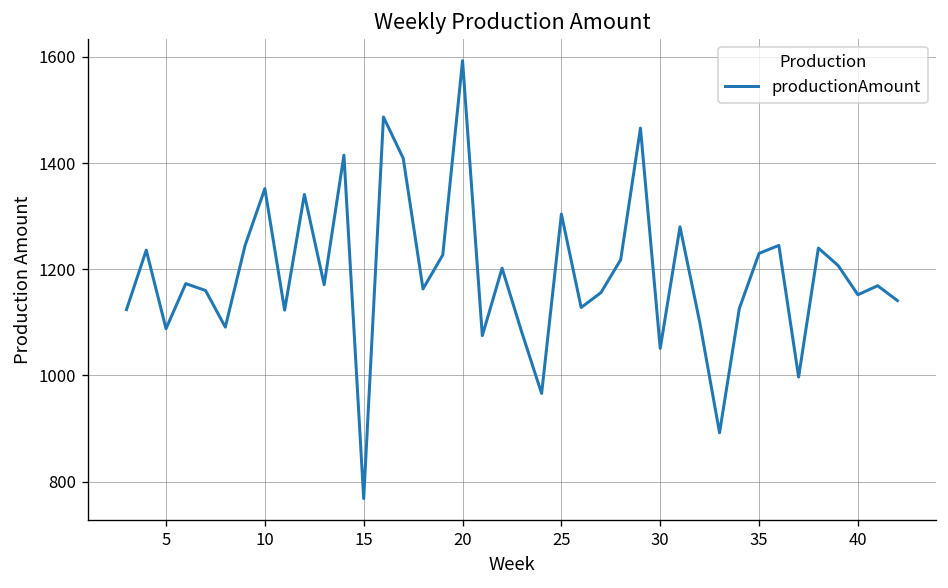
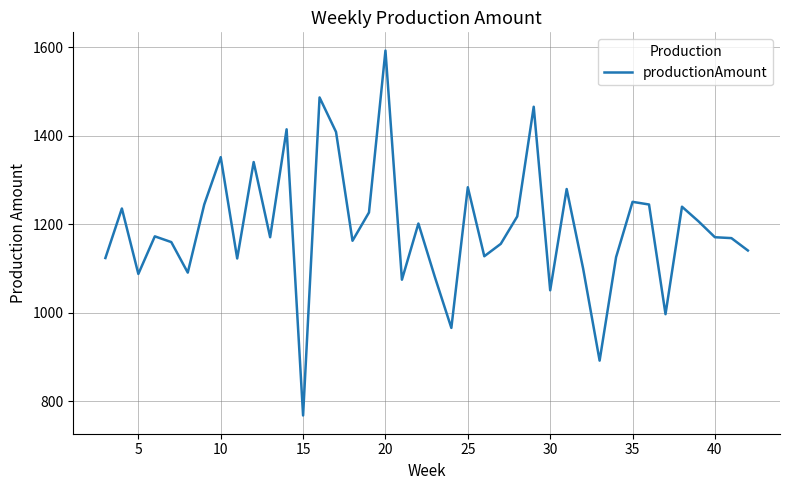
  {
    "5": 1090,
    "10": 1350,
    "15": 770,
    "20": 1590,
-   "25": 1300,
+   "25": 1280,
    "30": 1050,
-   "35": 1230,
-   "40": 1150
+   "35": 1250,
+   "40": 1170
  }
